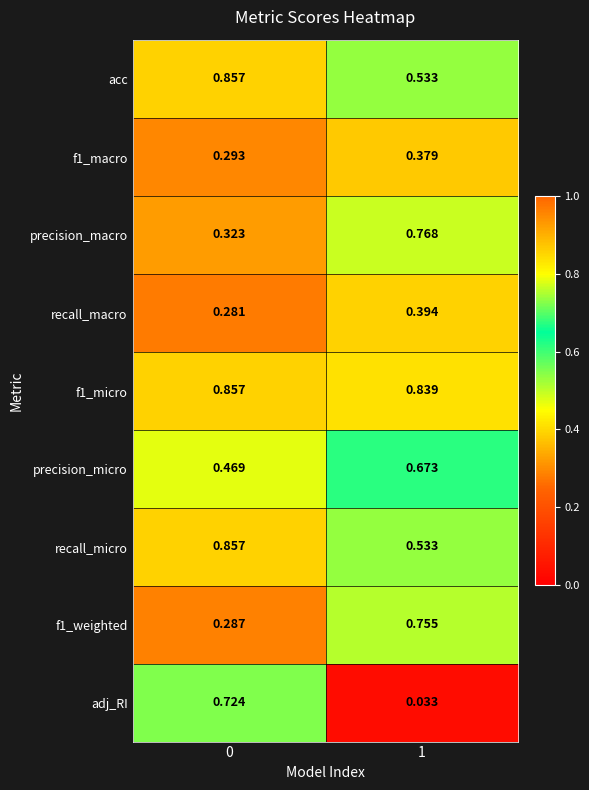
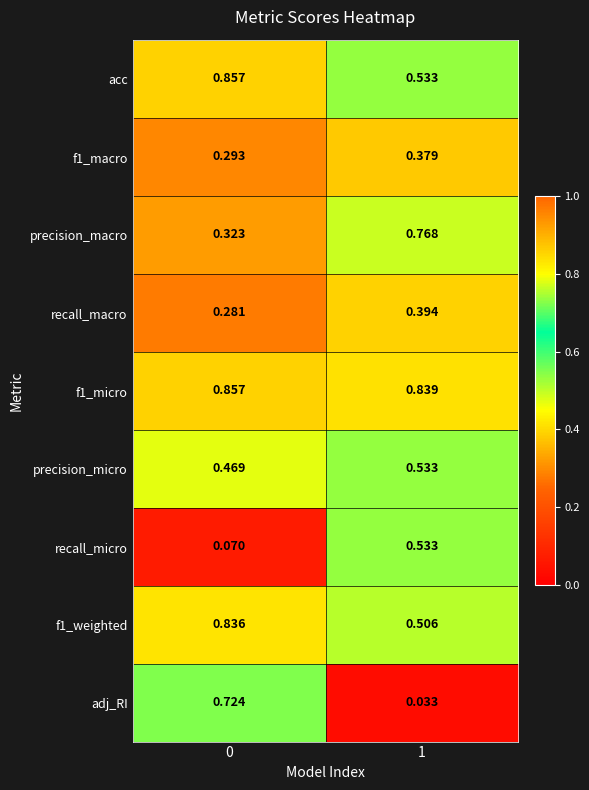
  {
    "acc": {
      "0": 0.857,
      "1": 0.533
    },
    "f1_macro": {
      "0": 0.293,
      "1": 0.379
    },
    "precision_macro": {
      "0": 0.323,
      "1": 0.768
    },
    "recall_macro": {
      "0": 0.281,
      "1": 0.394
    },
    "f1_micro": {
      "0": 0.857,
      "1": 0.839
    },
    "precision_micro": {
      "0": 0.469,
-     "1": 0.673
+     "1": 0.533
    },
    "recall_micro": {
-     "0": 0.857,
+     "0": 0.070,
      "1": 0.533
    },
    "f1_weighted": {
-     "0": 0.287,
-     "1": 0.755
+     "0": 0.836,
+     "1": 0.506
    },
    "adj_RI": {
      "0": 0.724,
      "1": 0.033
    }
  }
